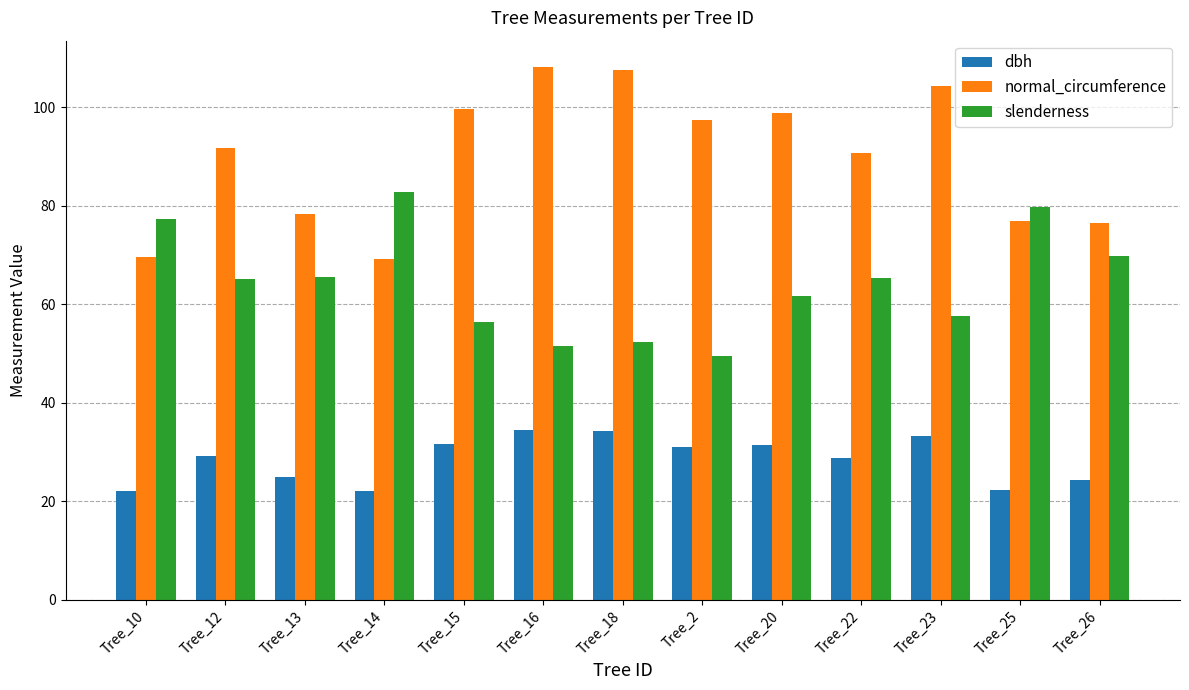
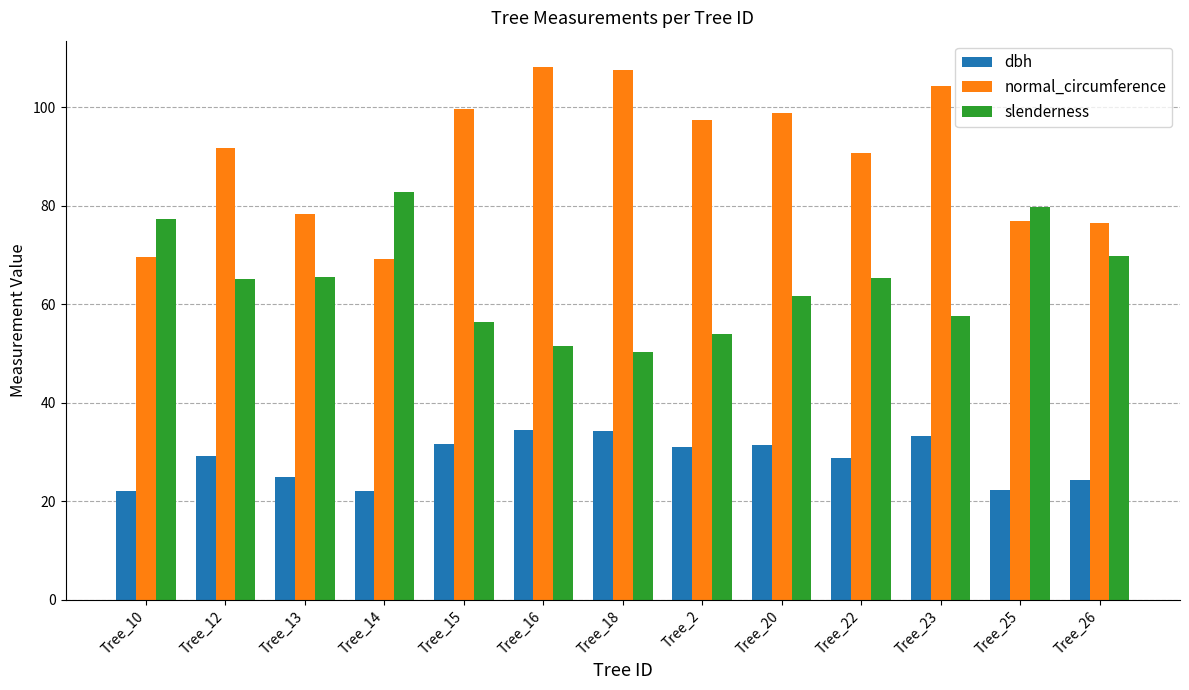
  {
    "dbh": {
      "Tree_10": 22,
      "Tree_12": 29,
      "Tree_13": 25,
      "Tree_14": 22,
      "Tree_15": 32,
      "Tree_16": 34,
      "Tree_18": 34,
      "Tree_2": 31,
      "Tree_20": 31,
      "Tree_22": 29,
      "Tree_23": 33,
      "Tree_25": 22,
      "Tree_26": 24
    },
    "normal_circumference": {
      "Tree_10": 70,
      "Tree_12": 92,
      "Tree_13": 78,
      "Tree_14": 69,
      "Tree_15": 100,
      "Tree_16": 108,
      "Tree_18": 107,
      "Tree_2": 97,
      "Tree_20": 99,
      "Tree_22": 91,
      "Tree_23": 104,
      "Tree_25": 77,
      "Tree_26": 77
    },
    "slenderness": {
      "Tree_10": 77,
      "Tree_12": 65,
      "Tree_13": 65,
      "Tree_14": 83,
      "Tree_15": 56,
      "Tree_16": 51,
-     "Tree_18": 52,
-     "Tree_2": 49,
+     "Tree_18": 50,
+     "Tree_2": 54,
      "Tree_20": 62,
      "Tree_22": 65,
      "Tree_23": 58,
      "Tree_25": 80,
      "Tree_26": 70
    }
  }
